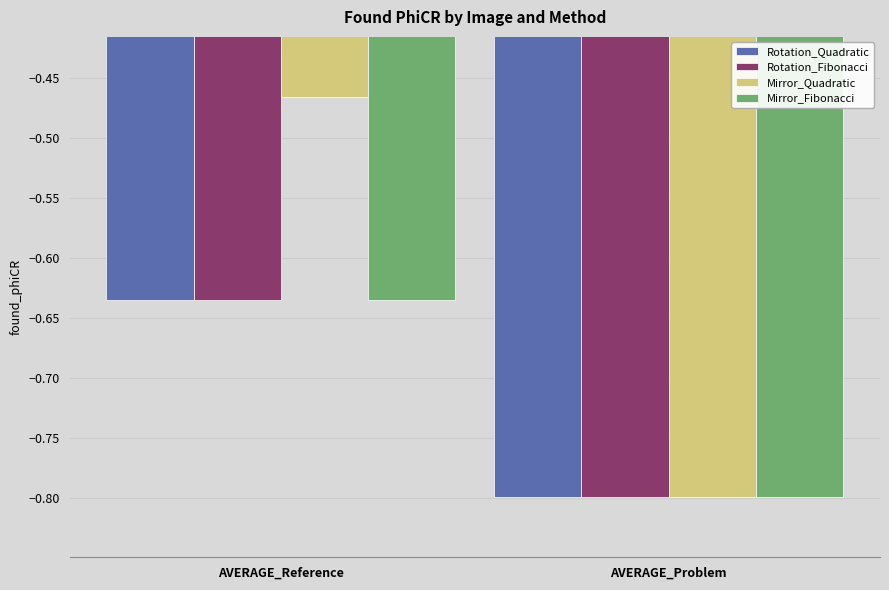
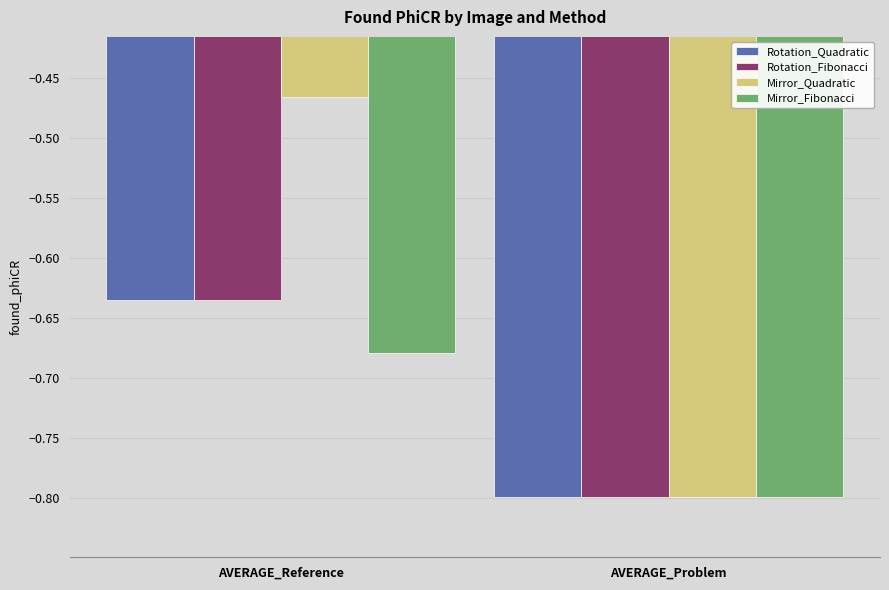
  {
    "Rotation_Quadratic": {
      "AVERAGE_Reference": -0.634,
      "AVERAGE_Problem": -0.799
    },
    "Rotation_Fibonacci": {
      "AVERAGE_Reference": -0.634,
      "AVERAGE_Problem": -0.799
    },
    "Mirror_Quadratic": {
      "AVERAGE_Reference": -0.466,
      "AVERAGE_Problem": -0.799
    },
    "Mirror_Fibonacci": {
-     "AVERAGE_Reference": -0.634,
+     "AVERAGE_Reference": -0.679,
      "AVERAGE_Problem": -0.799
    }
  }
